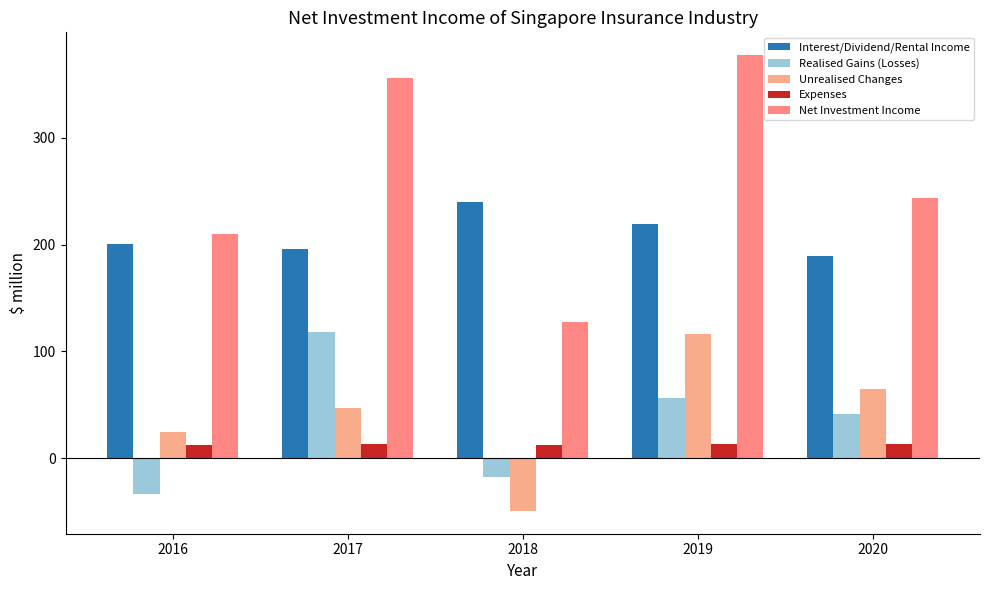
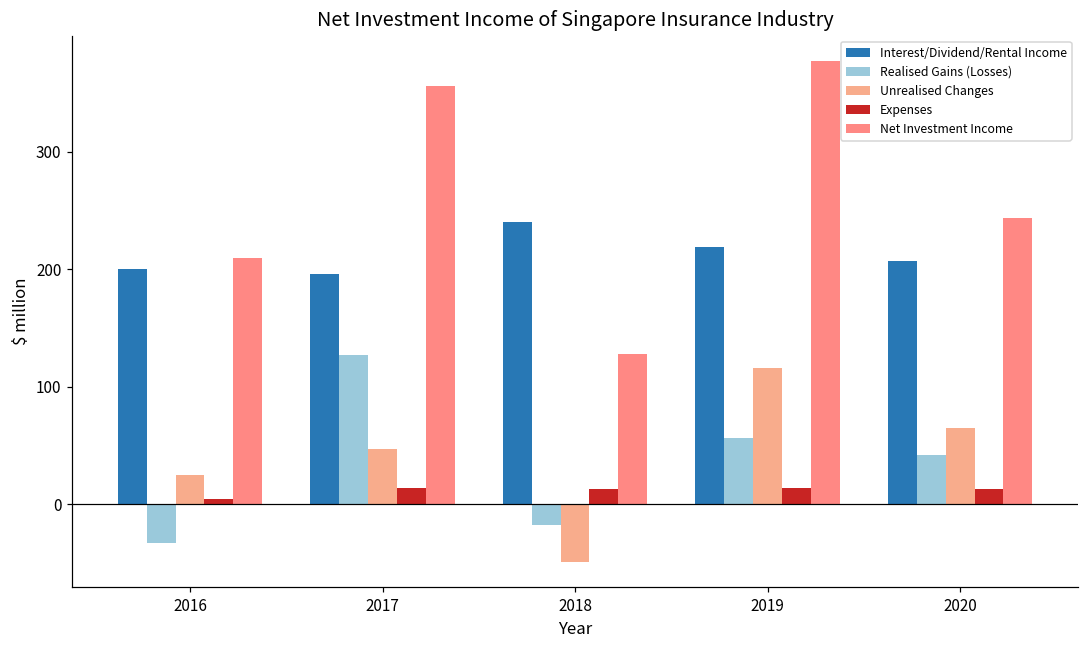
  {
    "Interest/Dividend/Rental Income": {
      "2016": 200,
      "2017": 196,
      "2018": 240,
      "2019": 219,
-     "2020": 189
+     "2020": 207
    },
    "Realised Gains (Losses)": {
      "2016": -33,
-     "2017": 118,
+     "2017": 127,
      "2018": -17,
      "2019": 56,
      "2020": 42
    },
    "Expenses": {
-     "2016": 13,
+     "2016": 4,
      "2017": 13,
      "2018": 13,
      "2019": 14,
      "2020": 13
    }
  }
